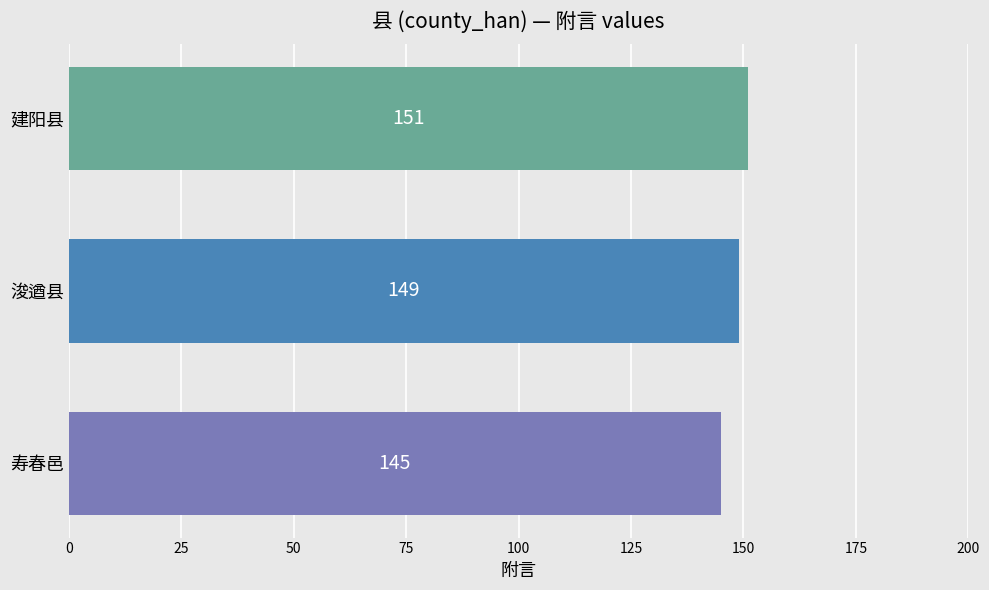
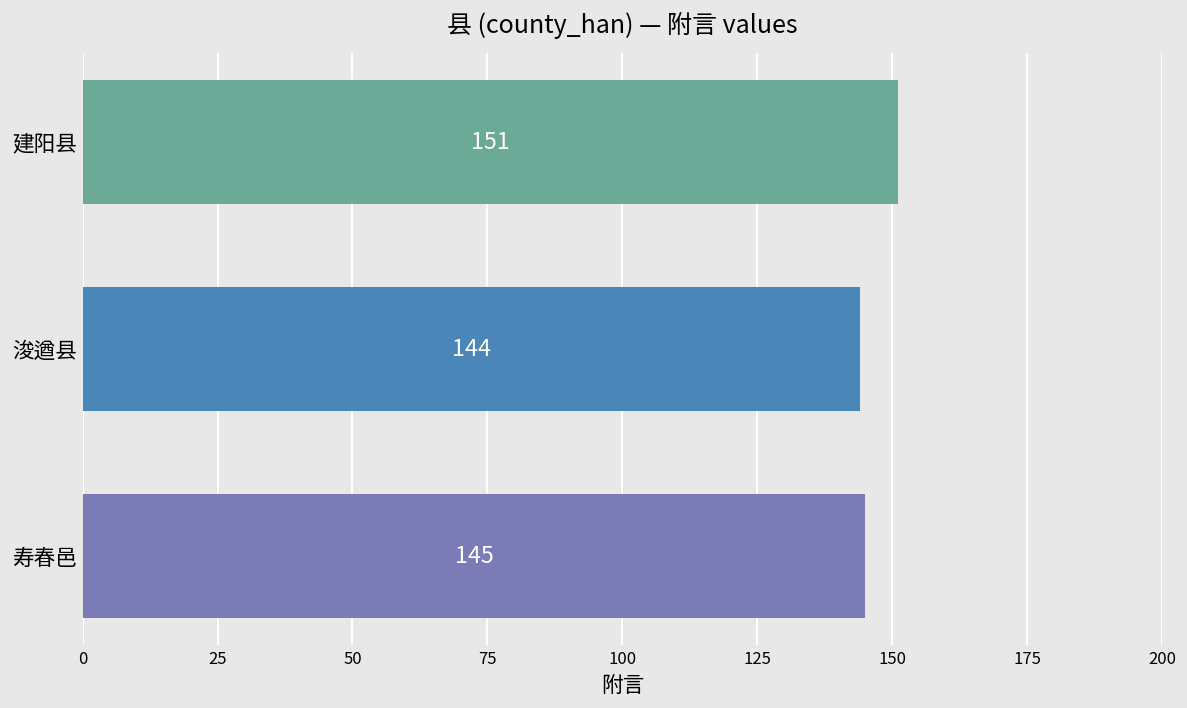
  {
    "建阳县": 151,
-   "浚遒县": 149,
+   "浚遒县": 144,
    "寿春邑": 145
  }
